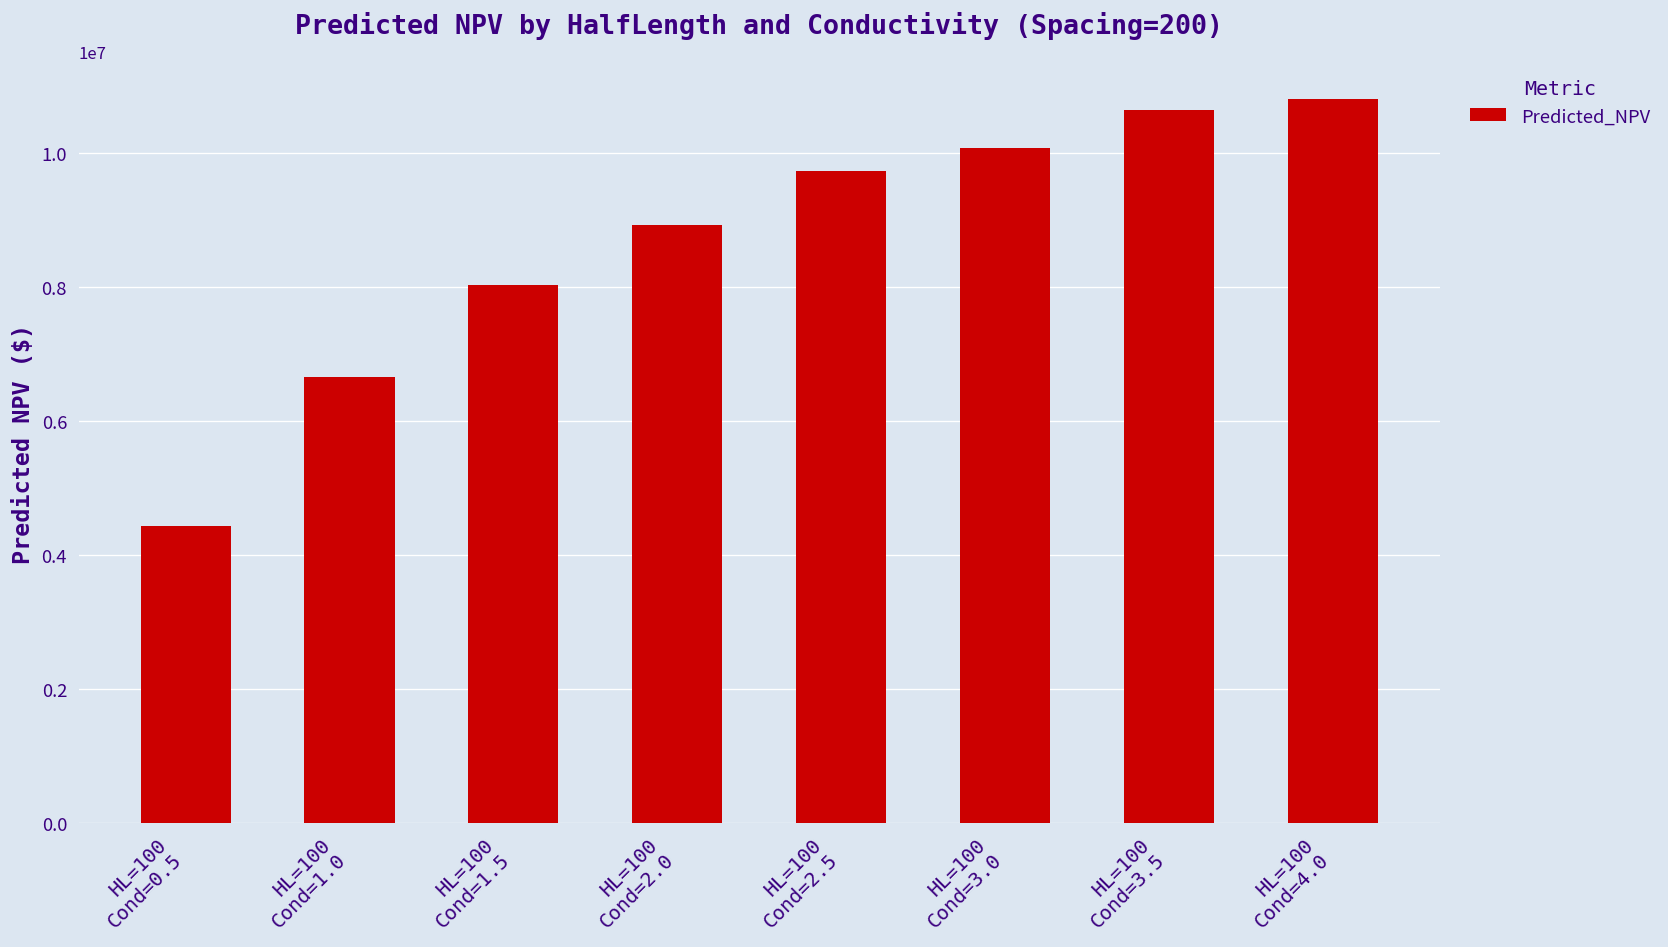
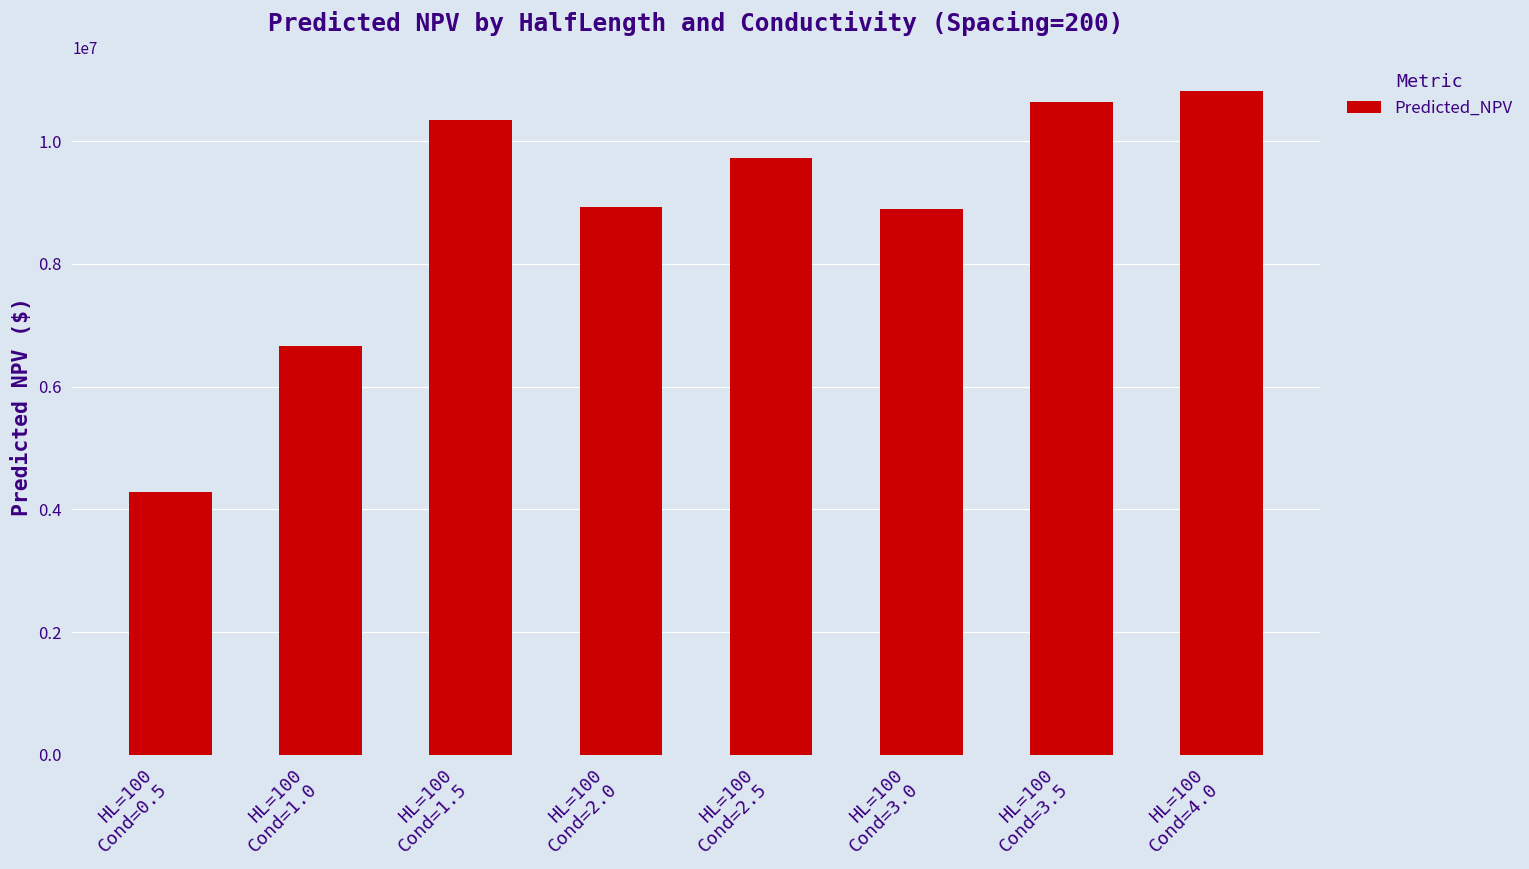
  {
-   "HL=100 Cond=0.5": 4400000,
+   "HL=100 Cond=0.5": 4300000,
    "HL=100 Cond=1.0": 6700000,
-   "HL=100 Cond=1.5": 8000000,
+   "HL=100 Cond=1.5": 10300000,
    "HL=100 Cond=2.0": 8900000,
    "HL=100 Cond=2.5": 9700000,
-   "HL=100 Cond=3.0": 10100000,
+   "HL=100 Cond=3.0": 8900000,
    "HL=100 Cond=3.5": 10600000,
    "HL=100 Cond=4.0": 10800000
  }
